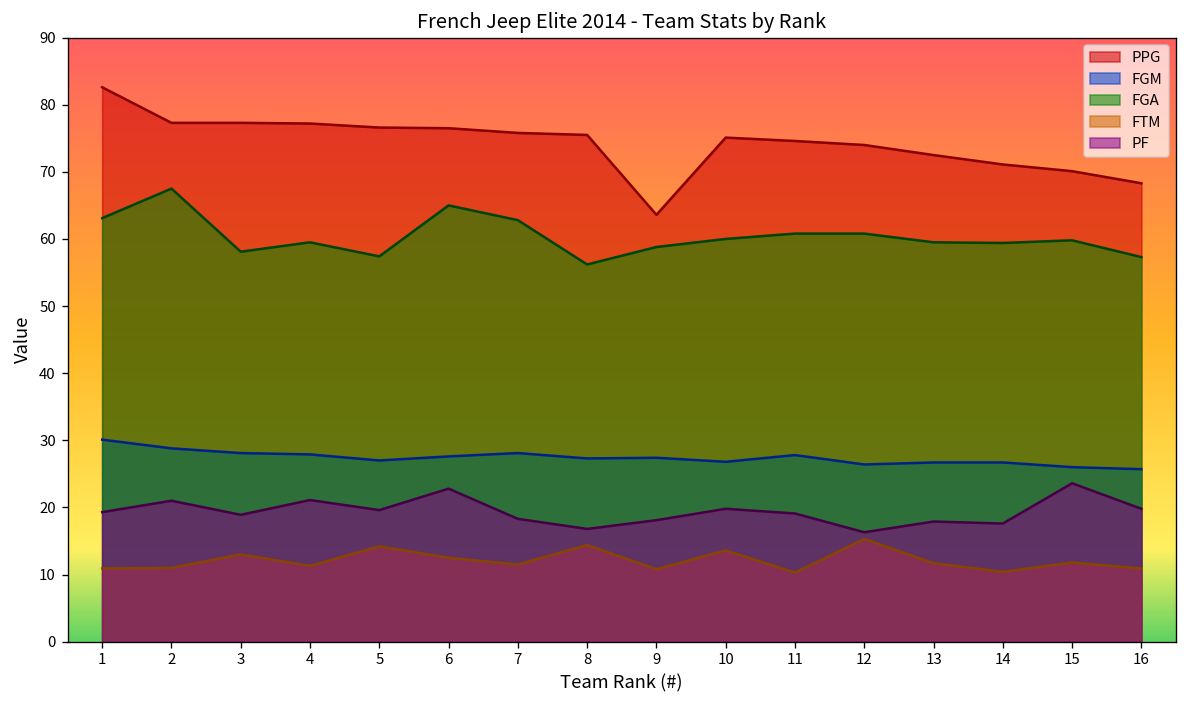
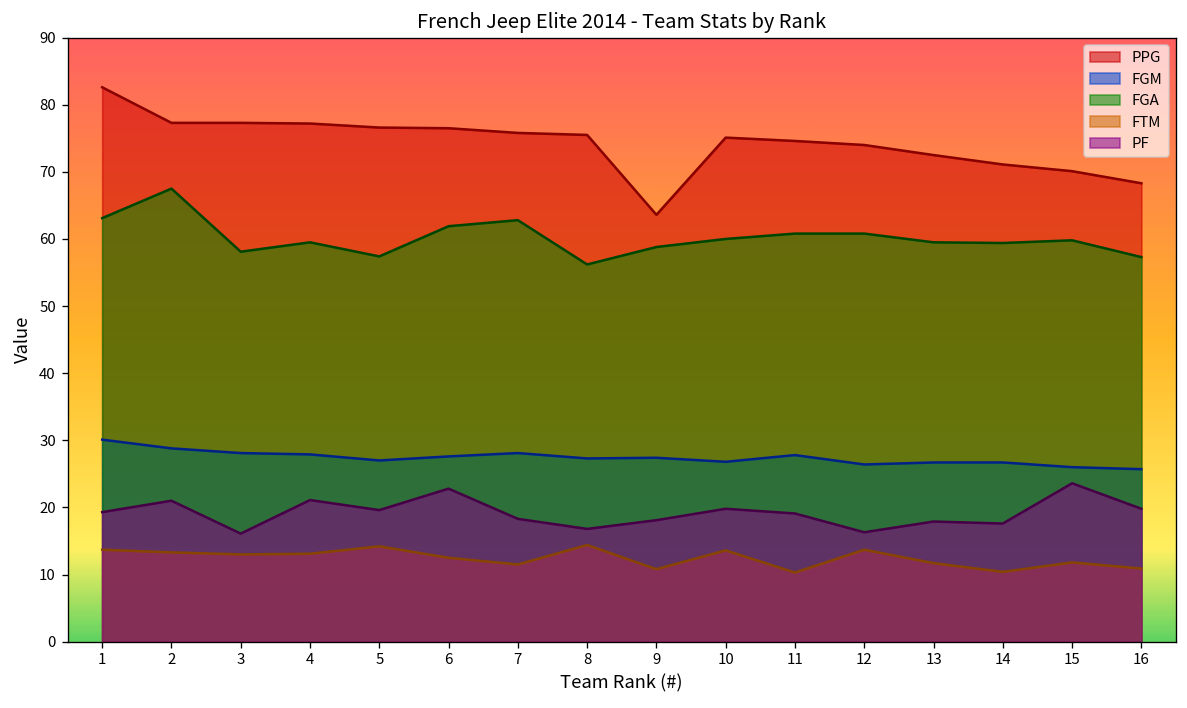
  {
    "PPG": {
      "1": 83,
      "2": 77,
      "3": 77,
      "4": 77,
      "5": 77,
      "6": 77,
      "7": 76,
      "8": 76,
      "9": 64,
      "10": 75,
      "11": 75,
      "12": 74,
      "13": 73,
      "14": 71,
      "15": 70,
      "16": 68
    },
    "FGM": {
      "1": 30,
      "2": 29,
      "3": 28,
      "4": 28,
      "5": 27,
      "6": 28,
      "7": 28,
      "8": 27,
      "9": 27,
      "10": 27,
      "11": 28,
      "12": 26,
      "13": 27,
      "14": 27,
      "15": 26,
      "16": 26
    },
    "FGA": {
      "1": 63,
      "2": 68,
      "3": 58,
      "4": 60,
      "5": 57,
-     "6": 65,
+     "6": 62,
      "7": 63,
      "8": 56,
      "9": 59,
      "10": 60,
      "11": 61,
      "12": 61,
      "13": 60,
      "14": 59,
      "15": 60,
      "16": 57
    },
    "FTM": {
-     "1": 11,
-     "2": 11,
+     "1": 14,
+     "2": 13,
      "3": 13,
-     "4": 11,
+     "4": 13,
      "5": 14,
      "6": 13,
      "7": 12,
      "8": 14,
      "9": 11,
      "10": 14,
      "11": 10,
-     "12": 15,
+     "12": 14,
      "13": 12,
      "14": 10,
      "15": 12,
      "16": 11
    },
    "PF": {
      "1": 19,
      "2": 21,
-     "3": 19,
+     "3": 16,
      "4": 21,
      "5": 20,
      "6": 23,
      "7": 18,
      "8": 17,
      "9": 18,
      "10": 20,
      "11": 19,
      "12": 16,
      "13": 18,
      "14": 18,
      "15": 24,
      "16": 20
    }
  }
